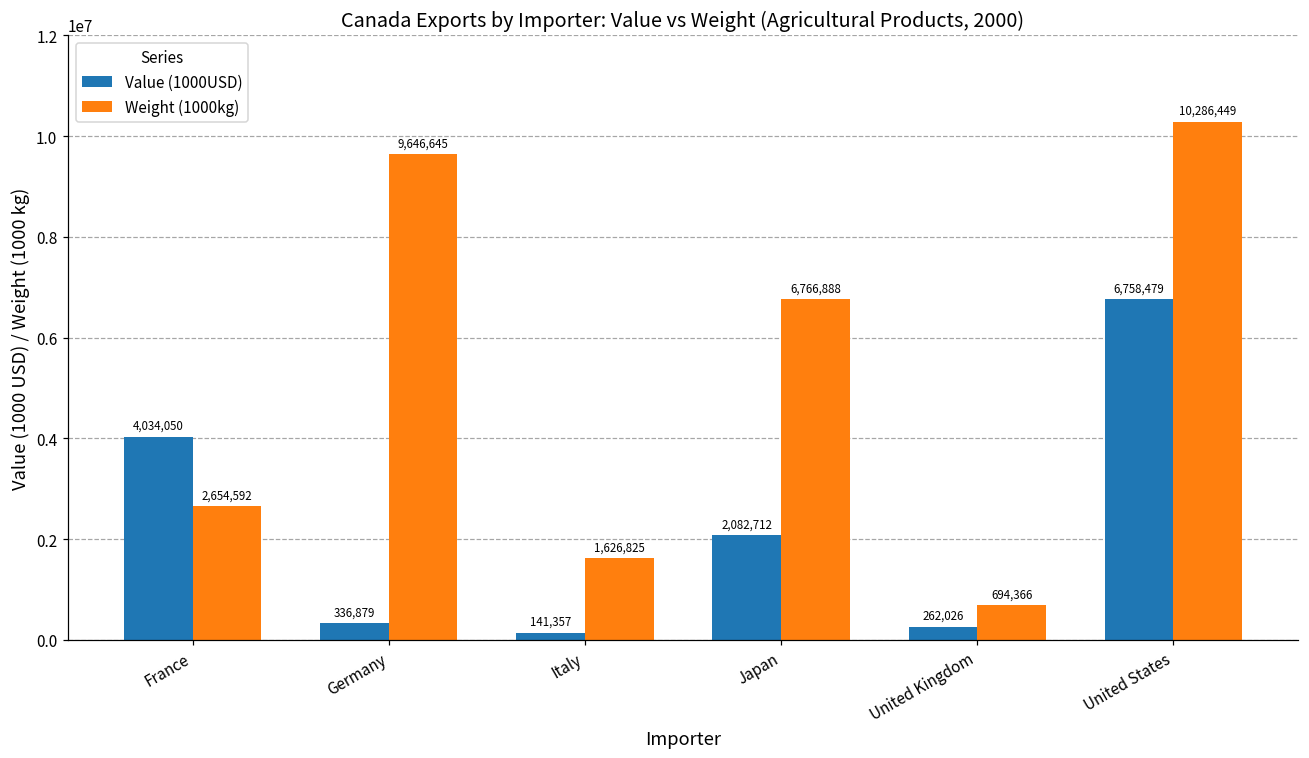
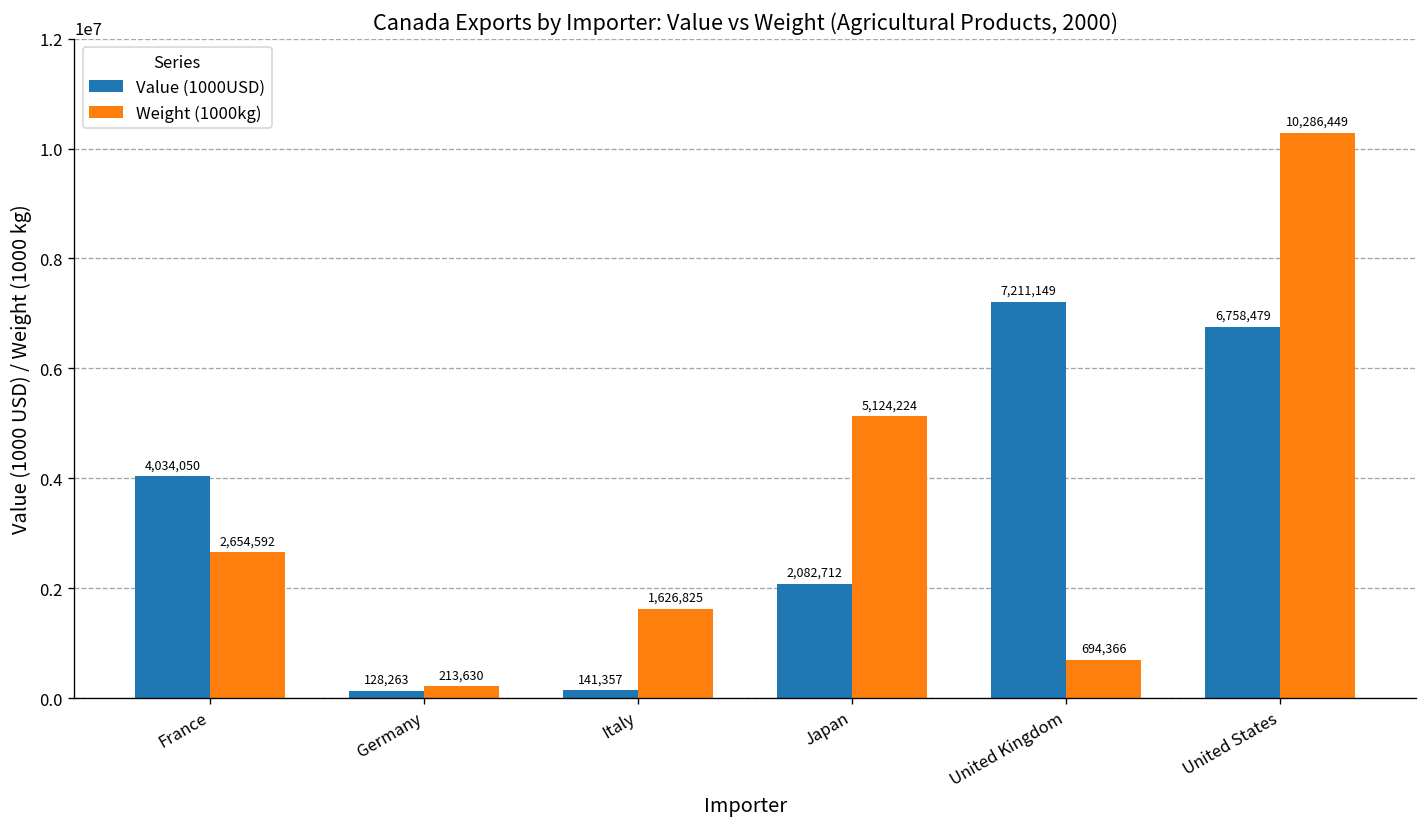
  {
    "Value (1000USD)": {
      "France": "4,034,050",
-     "Germany": "336,879",
+     "Germany": "128,263",
      "Italy": "141,357",
      "Japan": "2,082,712",
-     "United Kingdom": "262,026",
+     "United Kingdom": "7,211,149",
      "United States": "6,758,479"
    },
    "Weight (1000kg)": {
      "France": "2,654,592",
-     "Germany": "9,646,645",
+     "Germany": "213,630",
      "Italy": "1,626,825",
-     "Japan": "6,766,888",
+     "Japan": "5,124,224",
      "United Kingdom": "694,366",
      "United States": "10,286,449"
    }
  }
